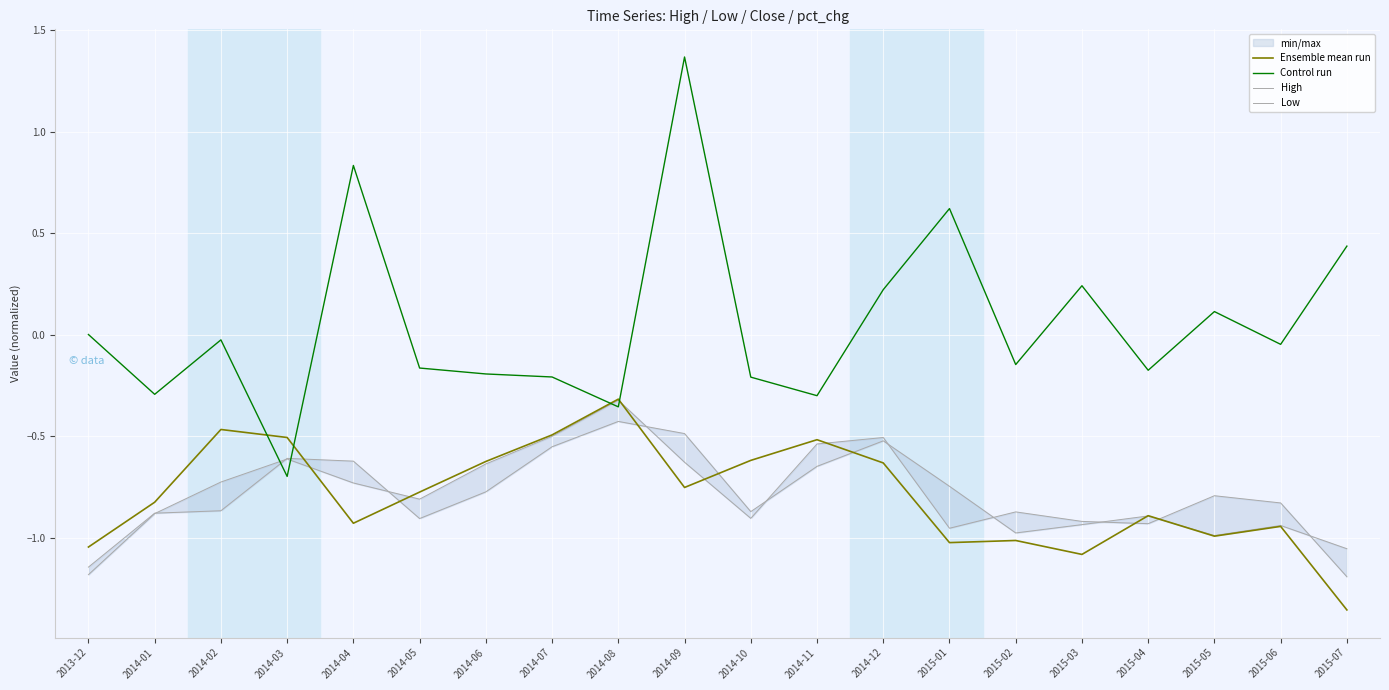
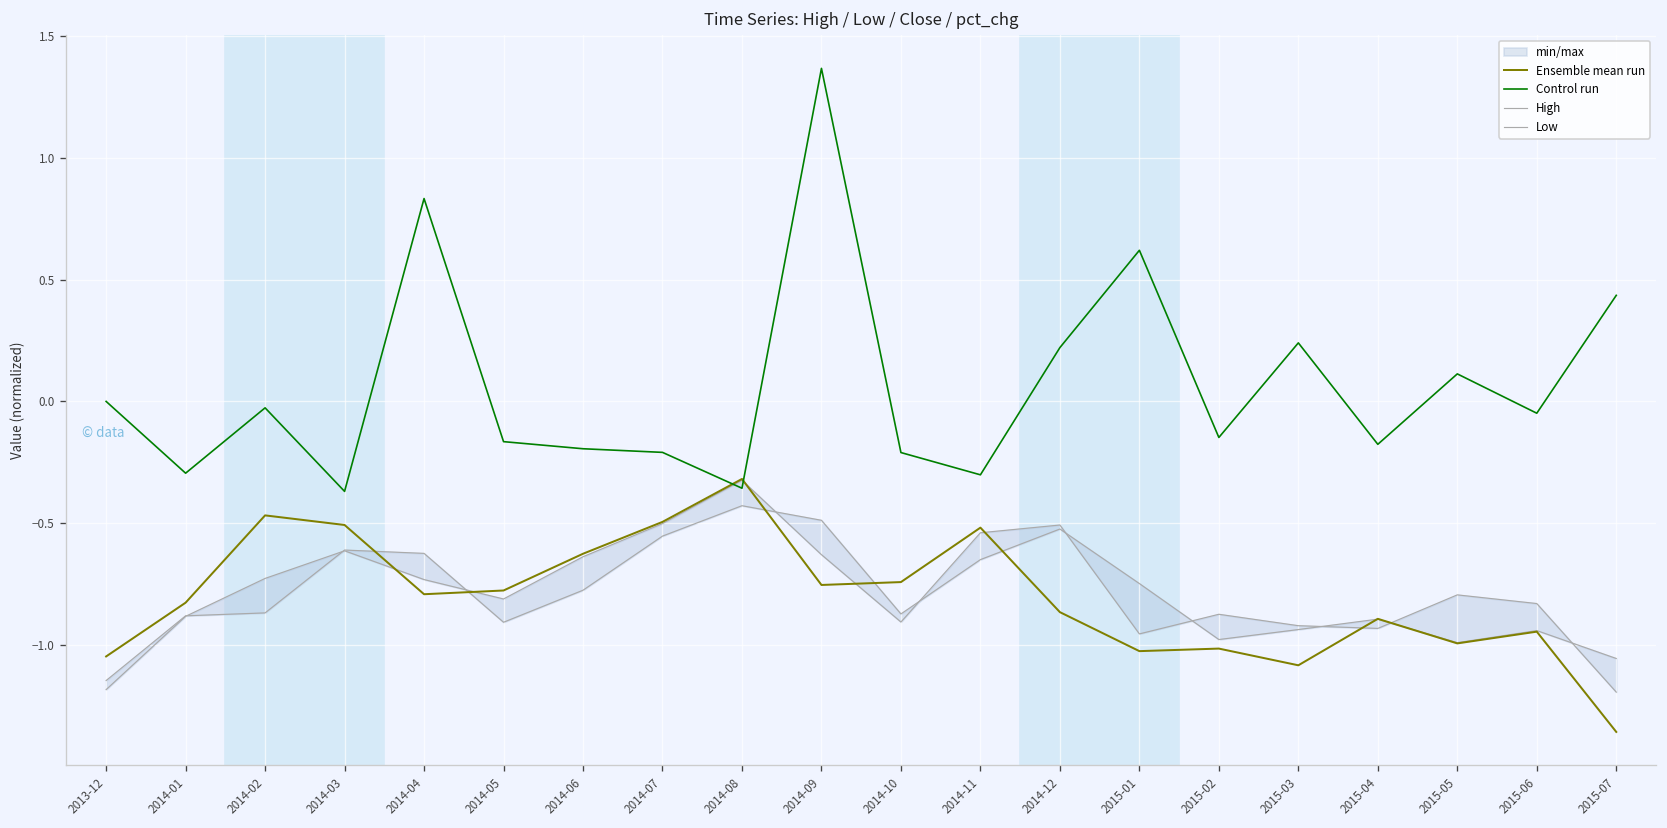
  {
    "Ensemble mean run": {
      "2013-12": -1.05,
      "2014-01": -0.83,
      "2014-02": -0.47,
      "2014-03": -0.51,
-     "2014-04": -0.93,
+     "2014-04": -0.79,
      "2014-05": -0.78,
      "2014-09": -0.75,
-     "2014-10": -0.62,
+     "2014-10": -0.74,
      "2014-11": -0.52,
-     "2014-12": -0.63,
+     "2014-12": -0.87,
      "2015-01": -1.03,
      "2015-02": -1.01,
      "2015-03": -1.08,
      "2015-07": -1.36
    },
    "Control run": {
      "2013-12": 0.00,
      "2014-01": -0.29,
      "2014-02": -0.03,
-     "2014-03": -0.70,
+     "2014-03": -0.37,
      "2014-04": 0.83,
      "2014-05": -0.17,
      "2014-06": -0.19,
      "2014-07": -0.21,
      "2014-08": -0.36,
      "2014-09": 1.37,
      "2014-10": -0.21,
      "2014-11": -0.30,
      "2014-12": 0.22,
      "2015-01": 0.62,
      "2015-02": -0.15,
      "2015-03": 0.24,
      "2015-04": -0.18,
      "2015-05": 0.11,
      "2015-06": -0.05,
      "2015-07": 0.44
    }
  }
